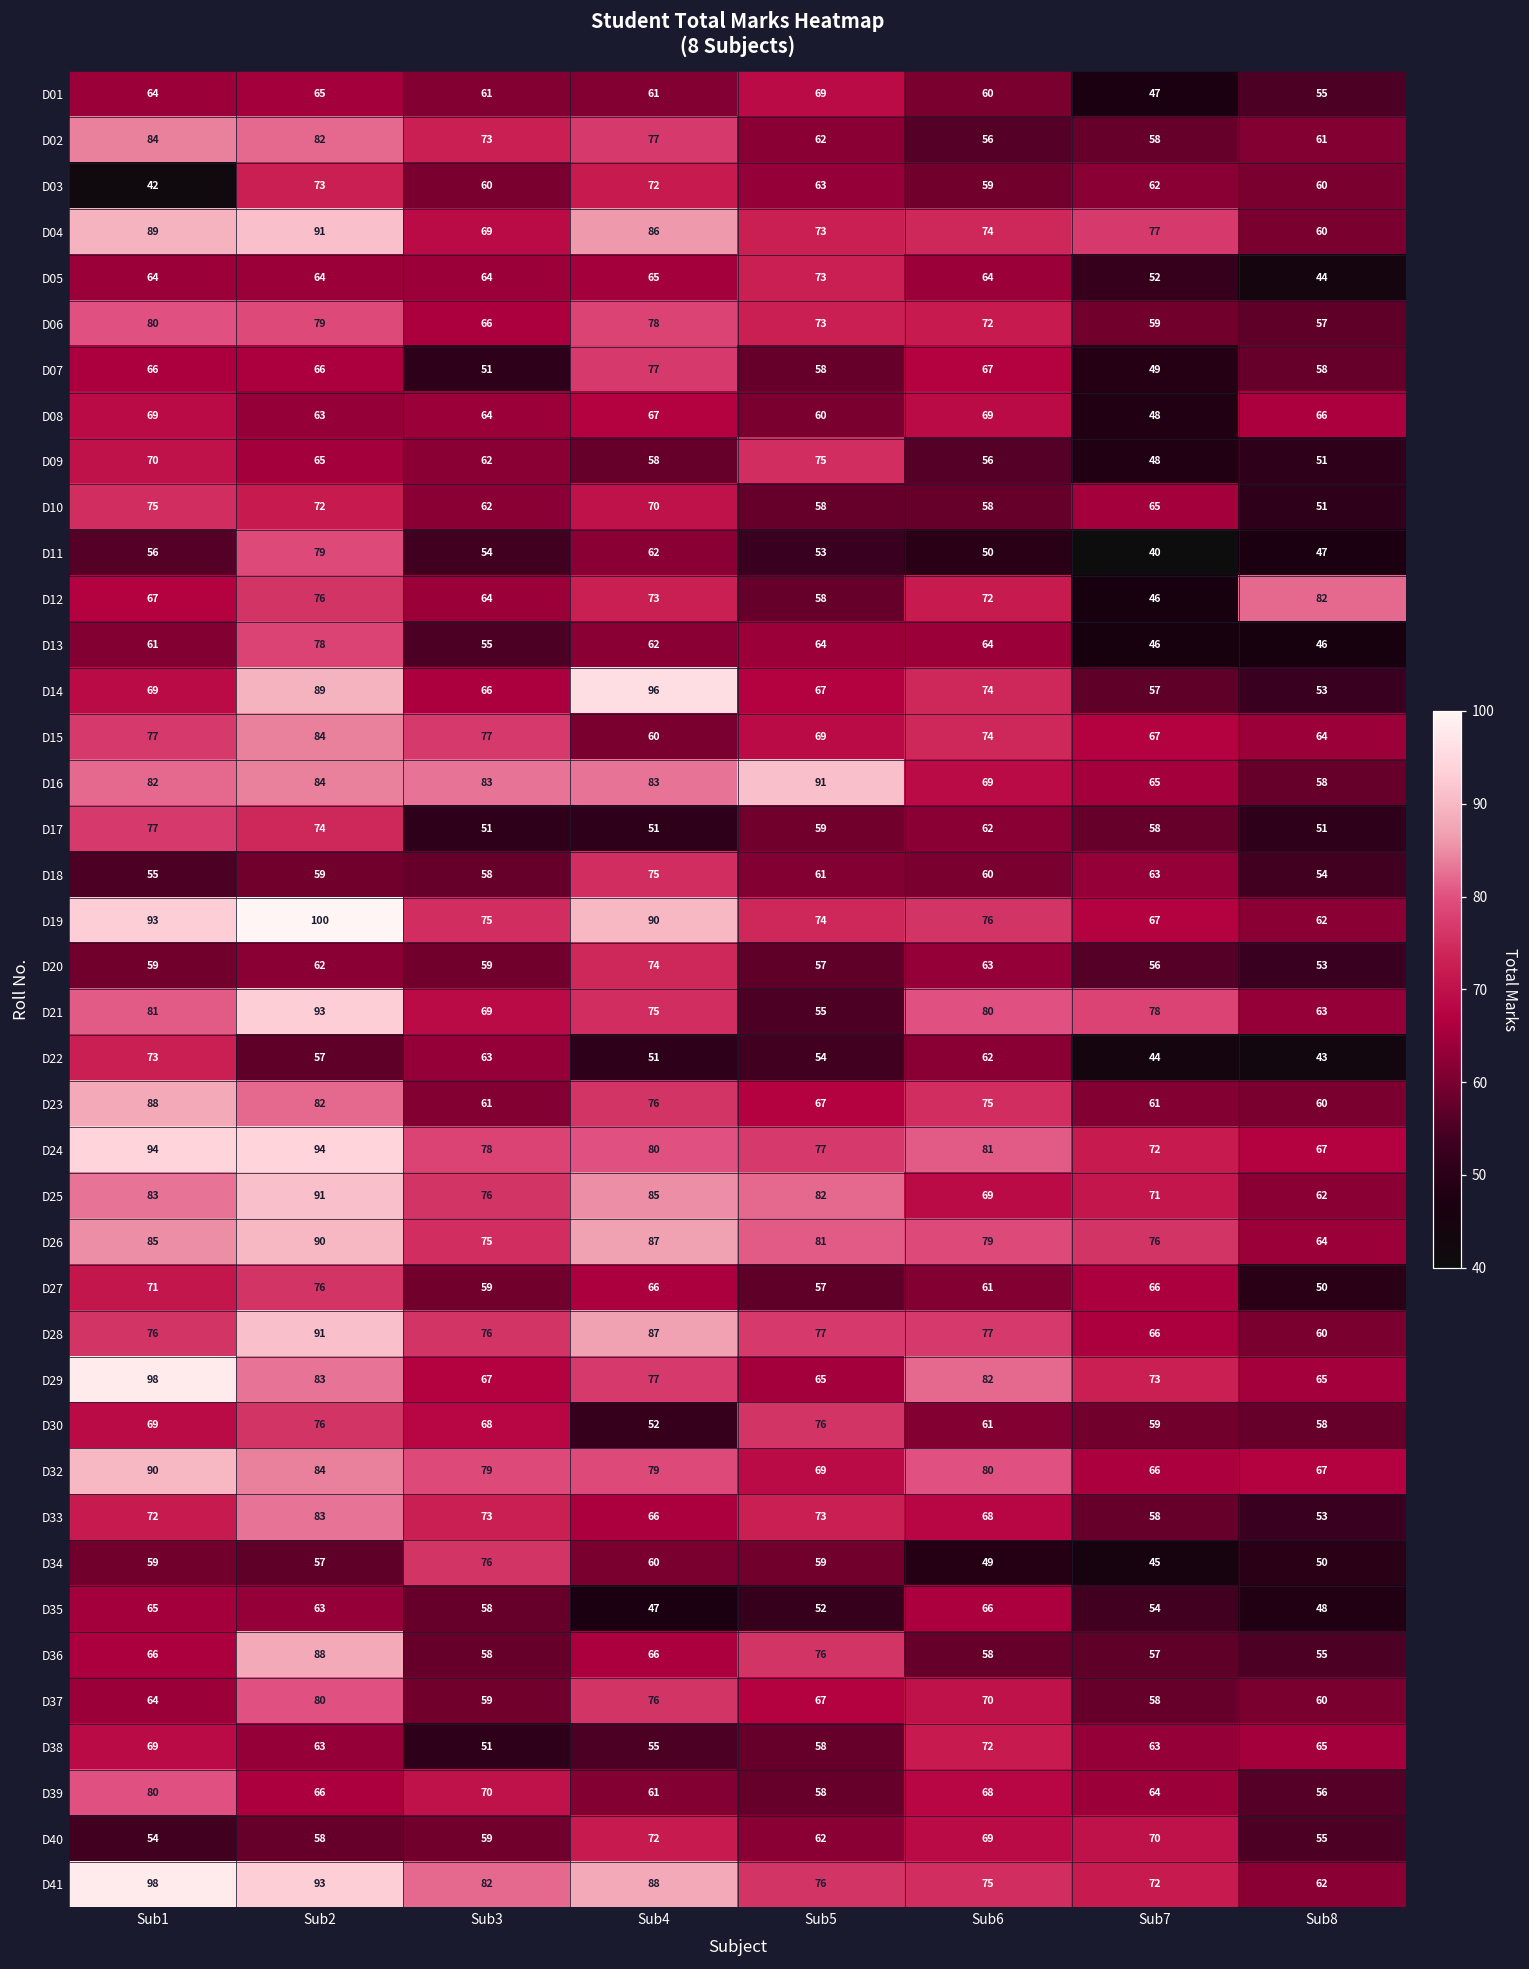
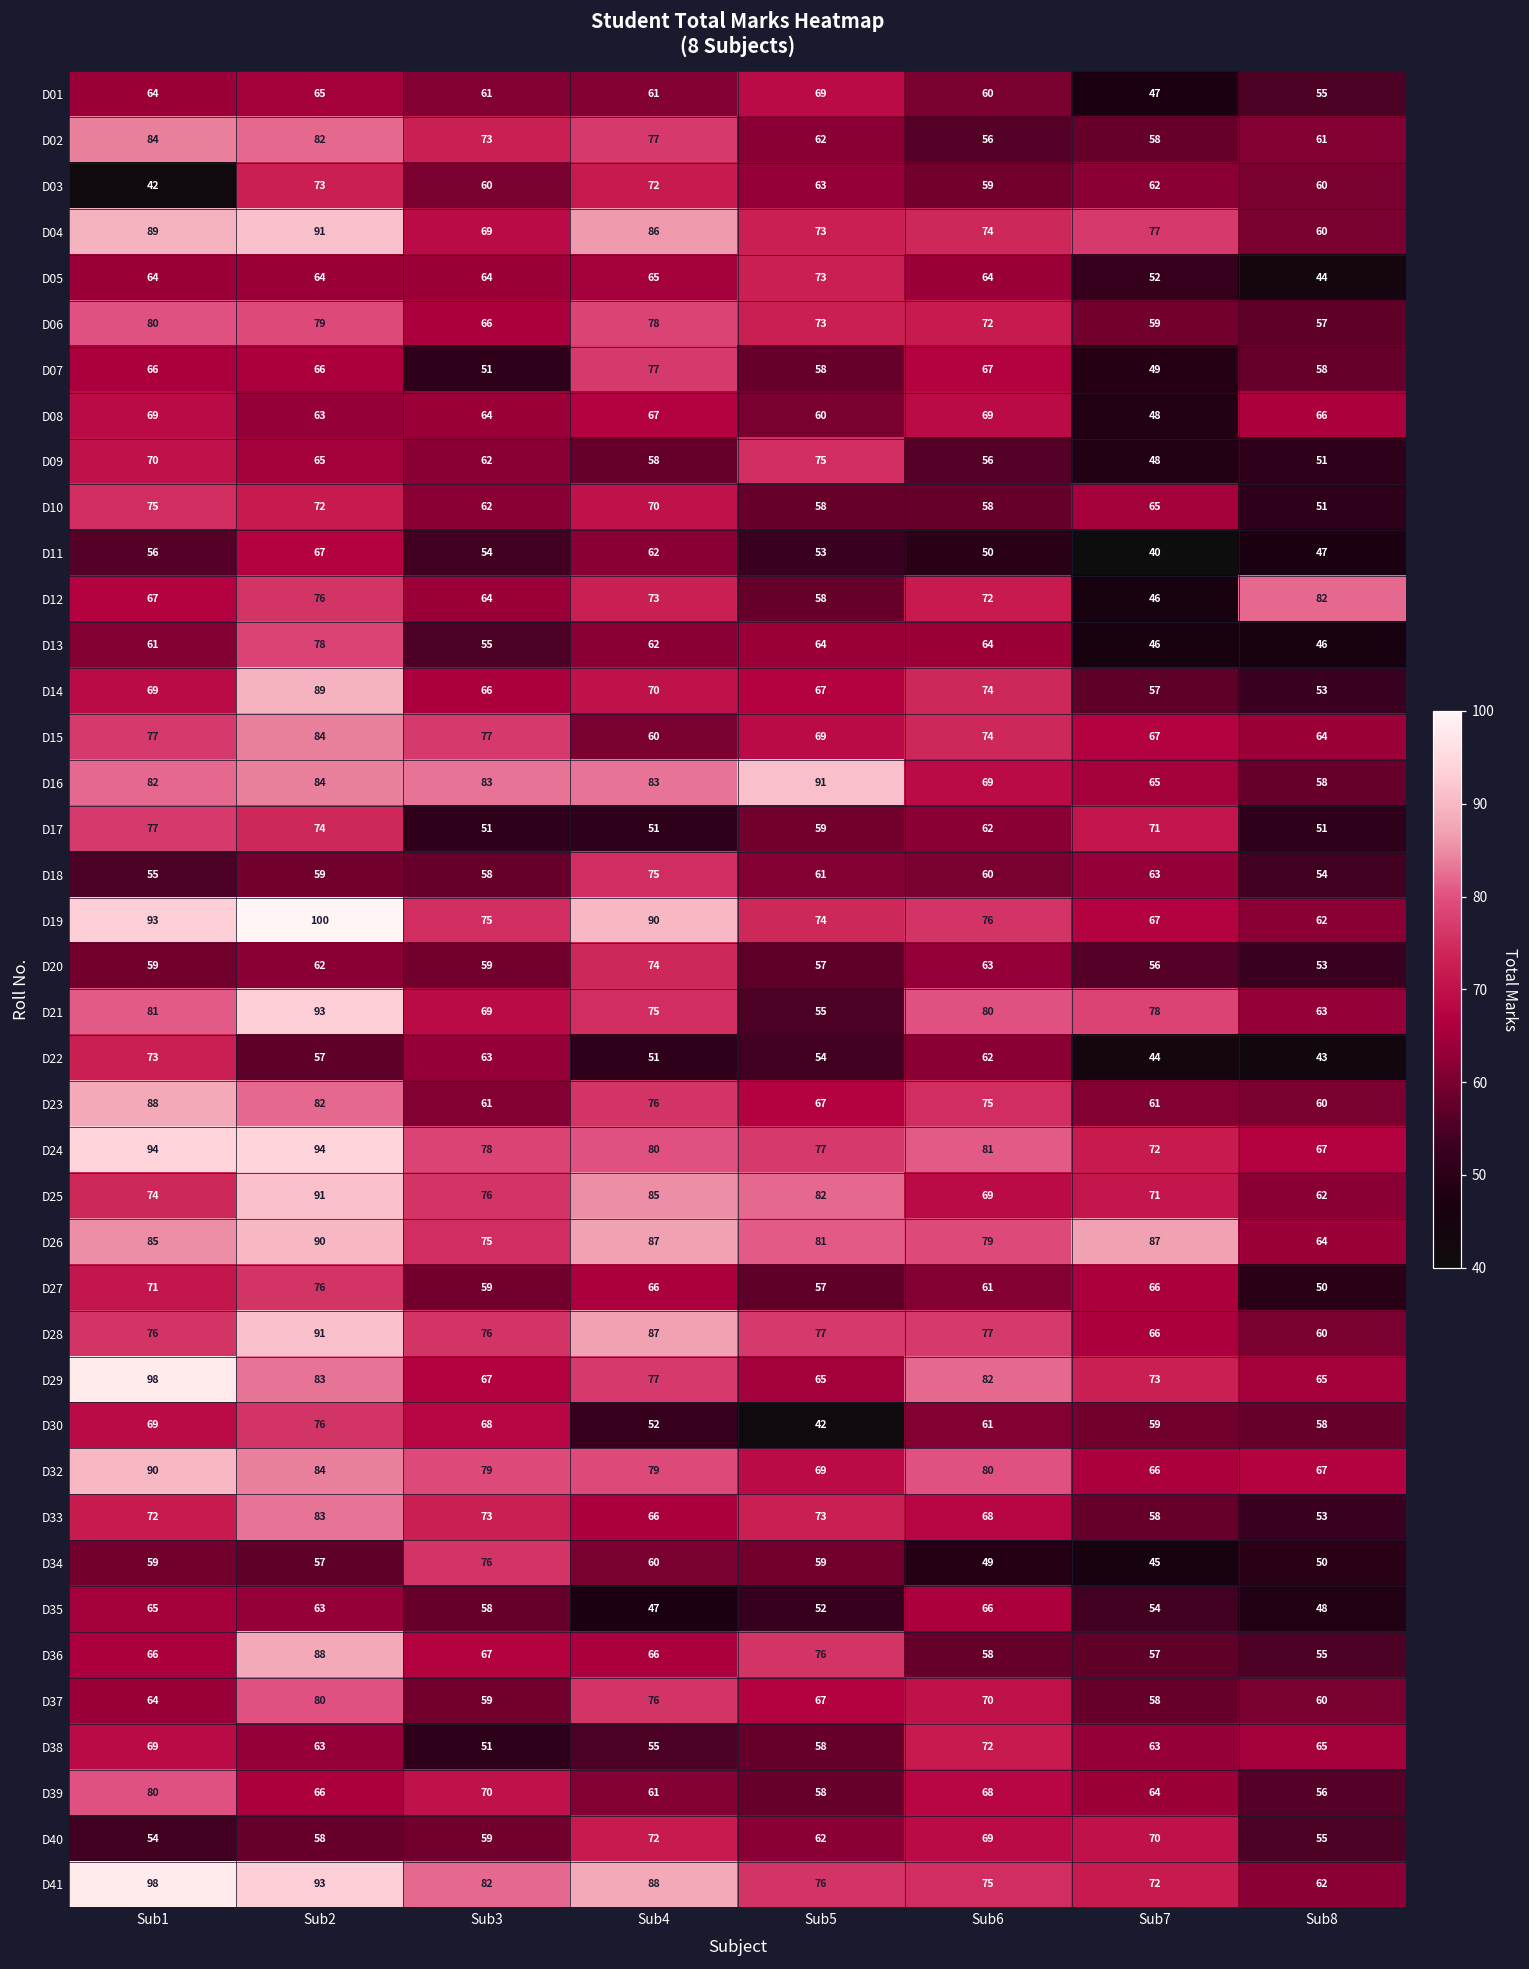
  {
    "D11": {
      "Sub1": 56,
-     "Sub2": 79,
+     "Sub2": 67,
      "Sub3": 54,
      "Sub4": 62,
      "Sub5": 53,
      "Sub6": 50,
      "Sub7": 40,
      "Sub8": 47
    },
    "D14": {
      "Sub1": 69,
      "Sub2": 89,
      "Sub3": 66,
-     "Sub4": 96,
+     "Sub4": 70,
      "Sub5": 67,
      "Sub6": 74,
      "Sub7": 57,
      "Sub8": 53
    },
    "D17": {
      "Sub1": 77,
      "Sub2": 74,
      "Sub3": 51,
      "Sub4": 51,
      "Sub5": 59,
      "Sub6": 62,
-     "Sub7": 58,
+     "Sub7": 71,
      "Sub8": 51
    },
    "D25": {
-     "Sub1": 83,
+     "Sub1": 74,
      "Sub2": 91,
      "Sub3": 76,
      "Sub4": 85,
      "Sub5": 82,
      "Sub6": 69,
      "Sub7": 71,
      "Sub8": 62
    },
    "D26": {
      "Sub1": 85,
      "Sub2": 90,
      "Sub3": 75,
      "Sub4": 87,
      "Sub5": 81,
      "Sub6": 79,
-     "Sub7": 76,
+     "Sub7": 87,
      "Sub8": 64
    },
    "D30": {
      "Sub1": 69,
      "Sub2": 76,
      "Sub3": 68,
      "Sub4": 52,
-     "Sub5": 76,
+     "Sub5": 42,
      "Sub6": 61,
      "Sub7": 59,
      "Sub8": 58
    },
    "D36": {
      "Sub1": 66,
      "Sub2": 88,
-     "Sub3": 58,
+     "Sub3": 67,
      "Sub4": 66,
      "Sub5": 76,
      "Sub6": 58,
      "Sub7": 57,
      "Sub8": 55
    }
  }
